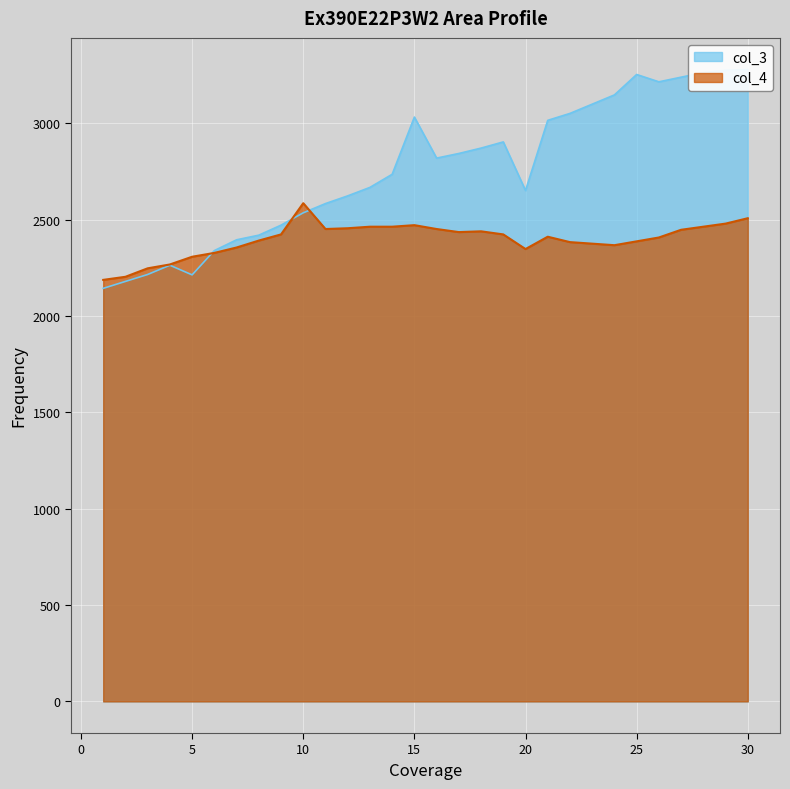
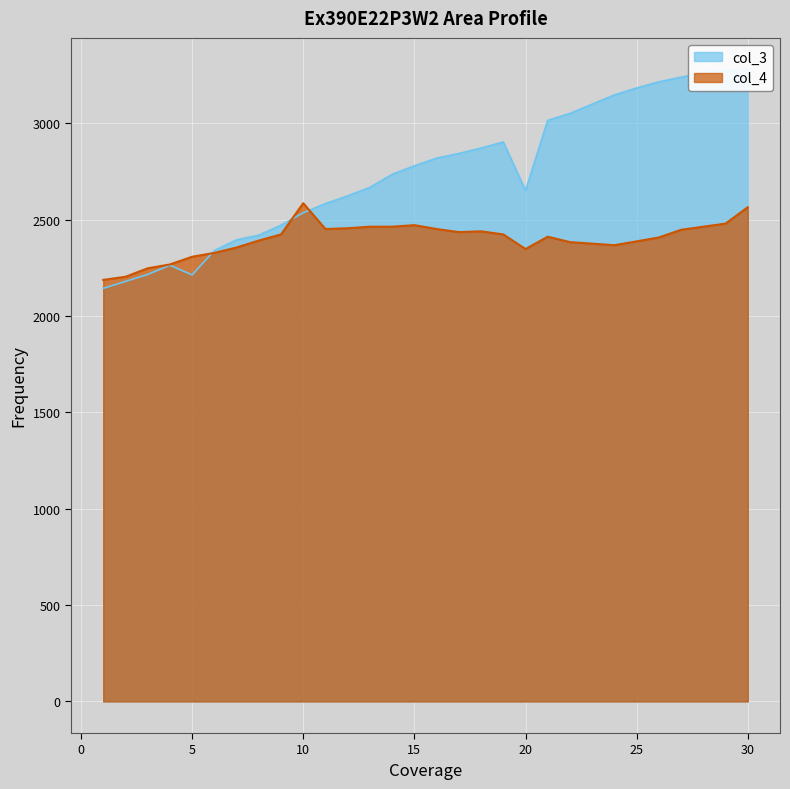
  {
    "col_3": {
      "5": 2210,
      "10": 2540,
-     "15": 3030,
+     "15": 2780,
      "20": 2650,
-     "25": 3250
+     "25": 3180
    },
    "col_4": {
      "5": 2310,
      "10": 2590,
      "15": 2470,
      "20": 2350,
      "25": 2390,
-     "30": 2510
+     "30": 2570
    }
  }
